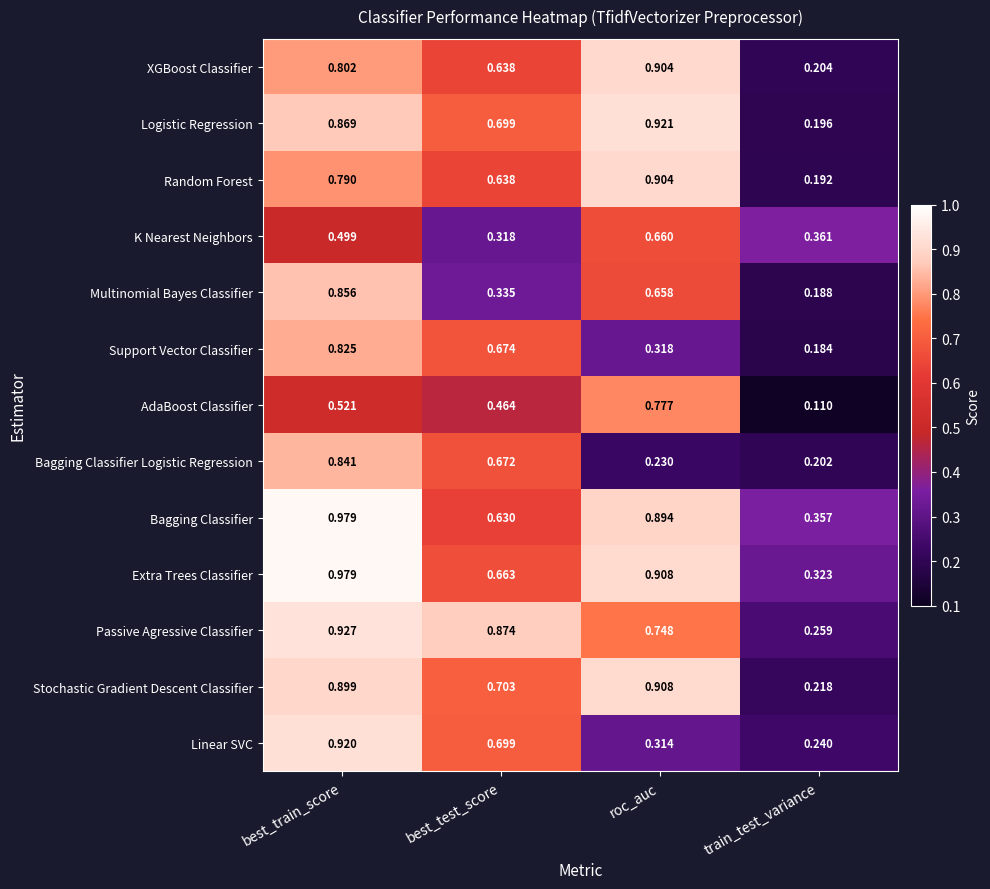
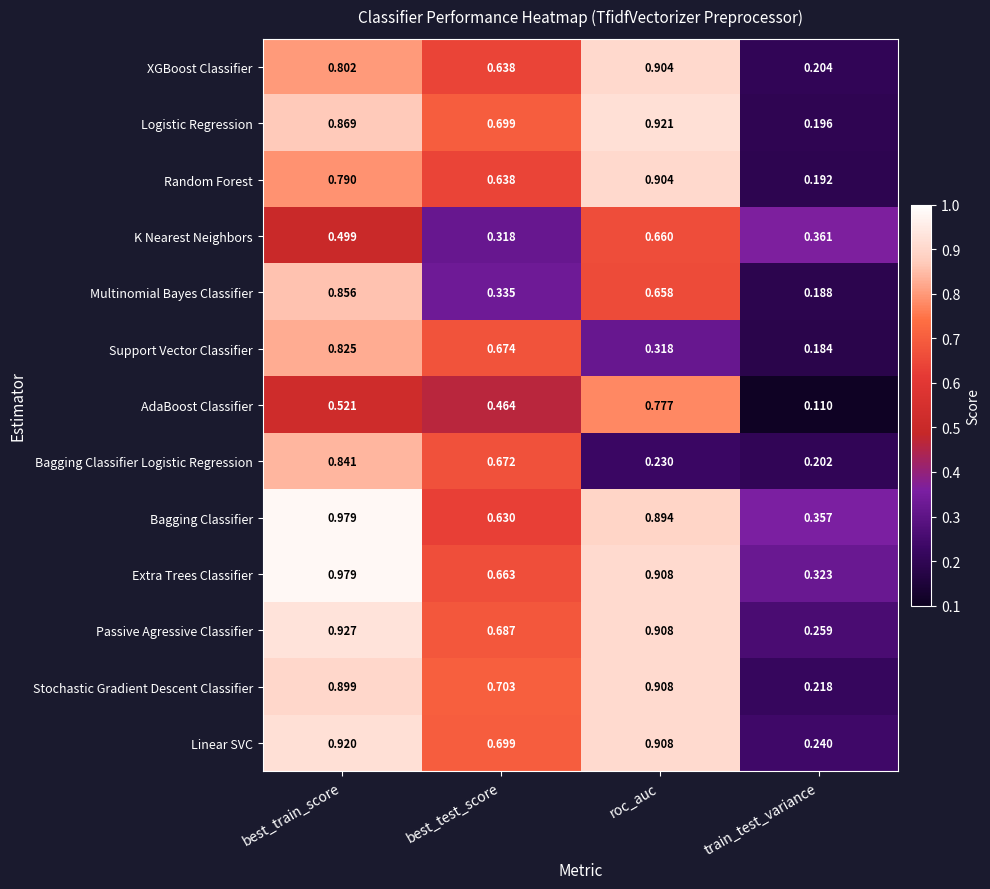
  {
    "XGBoost Classifier": {
      "best_train_score": 0.802,
      "best_test_score": 0.638,
      "roc_auc": 0.904,
      "train_test_variance": 0.204
    },
    "Logistic Regression": {
      "best_train_score": 0.869,
      "best_test_score": 0.699,
      "roc_auc": 0.921,
      "train_test_variance": 0.196
    },
    "Random Forest": {
      "best_train_score": 0.790,
      "best_test_score": 0.638,
      "roc_auc": 0.904,
      "train_test_variance": 0.192
    },
    "K Nearest Neighbors": {
      "best_train_score": 0.499,
      "best_test_score": 0.318,
      "roc_auc": 0.660,
      "train_test_variance": 0.361
    },
    "Multinomial Bayes Classifier": {
      "best_train_score": 0.856,
      "best_test_score": 0.335,
      "roc_auc": 0.658,
      "train_test_variance": 0.188
    },
    "Support Vector Classifier": {
      "best_train_score": 0.825,
      "best_test_score": 0.674,
      "roc_auc": 0.318,
      "train_test_variance": 0.184
    },
    "AdaBoost Classifier": {
      "best_train_score": 0.521,
      "best_test_score": 0.464,
      "roc_auc": 0.777,
      "train_test_variance": 0.110
    },
    "Bagging Classifier Logistic Regression": {
      "best_train_score": 0.841,
      "best_test_score": 0.672,
      "roc_auc": 0.230,
      "train_test_variance": 0.202
    },
    "Bagging Classifier": {
      "best_train_score": 0.979,
      "best_test_score": 0.630,
      "roc_auc": 0.894,
      "train_test_variance": 0.357
    },
    "Extra Trees Classifier": {
      "best_train_score": 0.979,
      "best_test_score": 0.663,
      "roc_auc": 0.908,
      "train_test_variance": 0.323
    },
    "Passive Agressive Classifier": {
      "best_train_score": 0.927,
-     "best_test_score": 0.874,
-     "roc_auc": 0.748,
+     "best_test_score": 0.687,
+     "roc_auc": 0.908,
      "train_test_variance": 0.259
    },
    "Stochastic Gradient Descent Classifier": {
      "best_train_score": 0.899,
      "best_test_score": 0.703,
      "roc_auc": 0.908,
      "train_test_variance": 0.218
    },
    "Linear SVC": {
      "best_train_score": 0.920,
      "best_test_score": 0.699,
-     "roc_auc": 0.314,
+     "roc_auc": 0.908,
      "train_test_variance": 0.240
    }
  }
